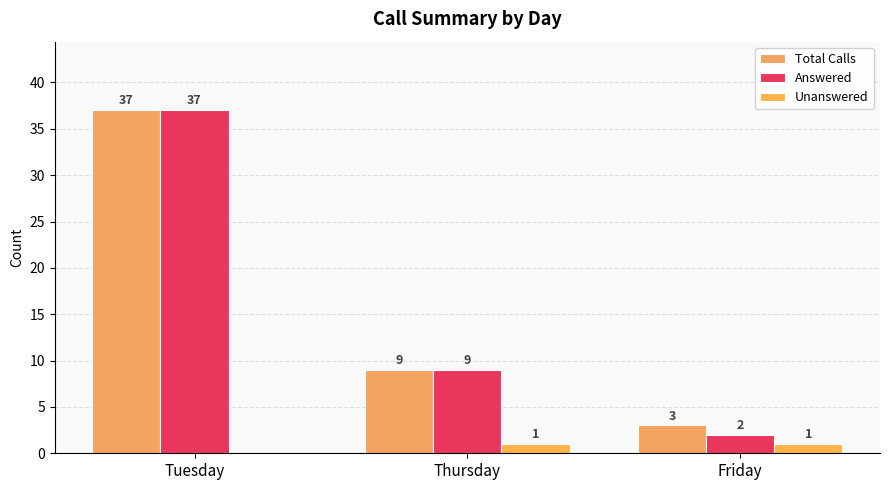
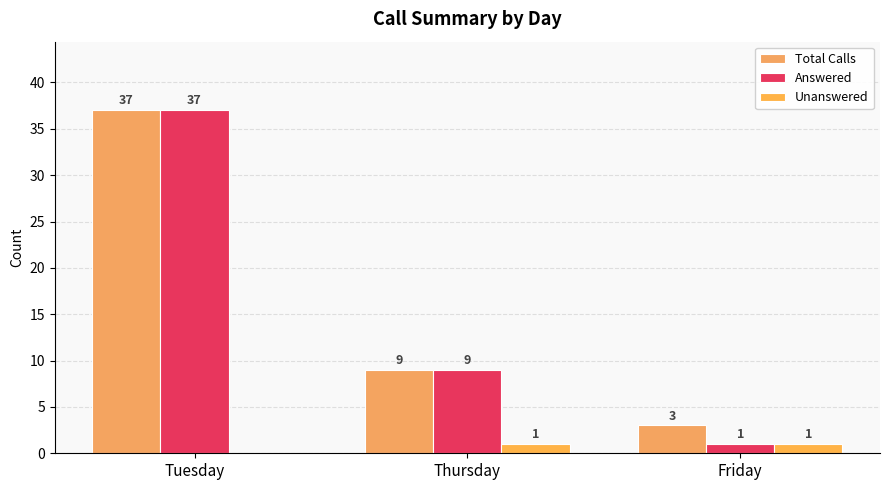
  {
    "Answered": {
      "Tuesday": 37,
      "Thursday": 9,
-     "Friday": 2
+     "Friday": 1
    }
  }
